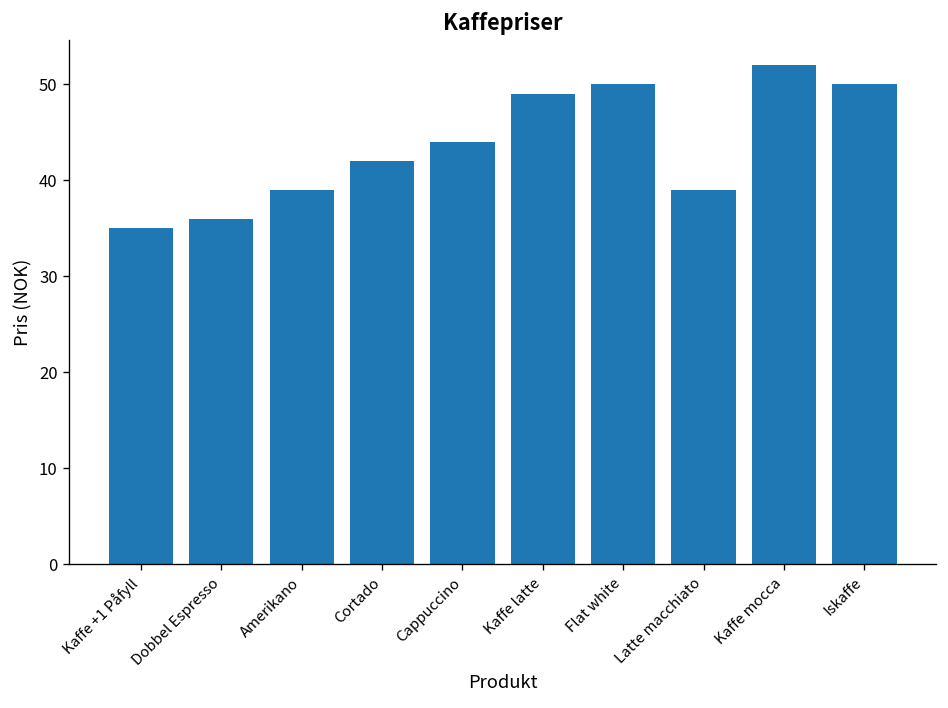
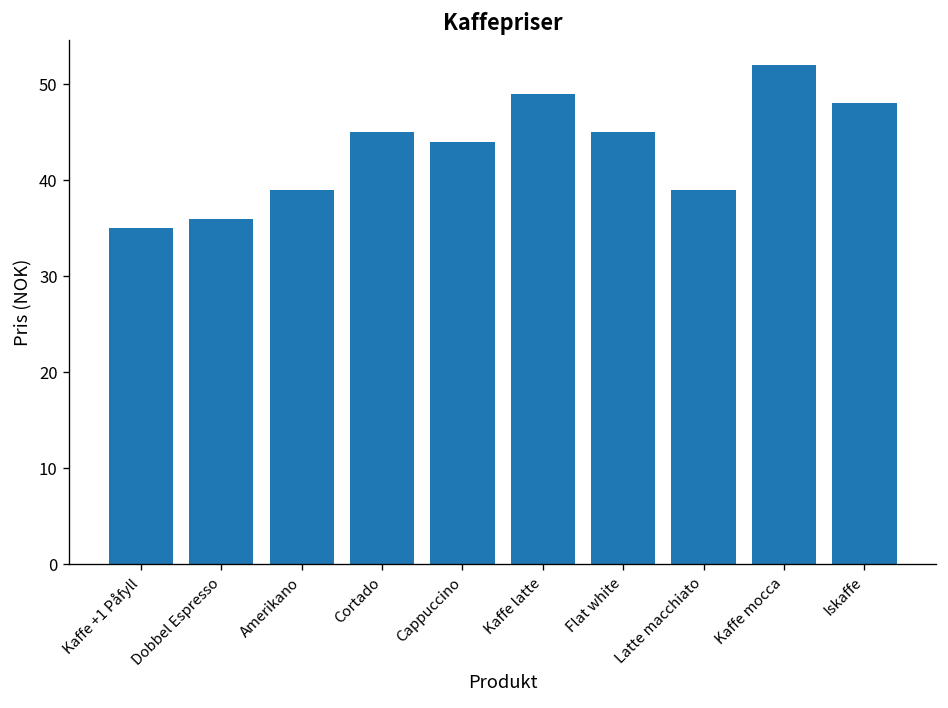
  {
    "Kaffe +1 Påfyll": 35,
    "Dobbel Espresso": 36,
    "Amerikano": 39,
-   "Cortado": 42,
+   "Cortado": 45,
    "Cappuccino": 44,
    "Kaffe latte": 49,
-   "Flat white": 50,
+   "Flat white": 45,
    "Latte macchiato": 39,
    "Kaffe mocca": 52,
-   "Iskaffe": 50
+   "Iskaffe": 48
  }
